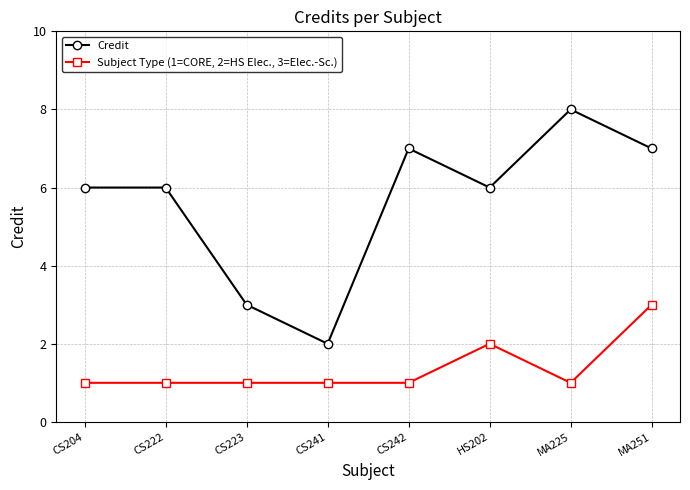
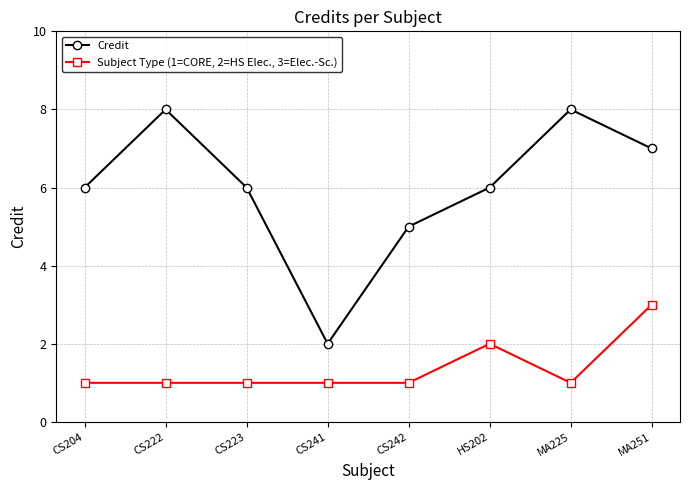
  {
    "Credit": {
      "CS204": 6,
-     "CS222": 6,
-     "CS223": 3,
+     "CS222": 8,
+     "CS223": 6,
      "CS241": 2,
-     "CS242": 7,
+     "CS242": 5,
      "HS202": 6,
      "MA225": 8,
      "MA251": 7
    },
    "Subject Type (1=CORE, 2=HS Elec., 3=Elec.-Sc.)": {
      "CS204": 1,
      "CS222": 1,
      "CS223": 1,
      "CS241": 1,
      "CS242": 1,
      "HS202": 2,
      "MA225": 1,
      "MA251": 3
    }
  }
